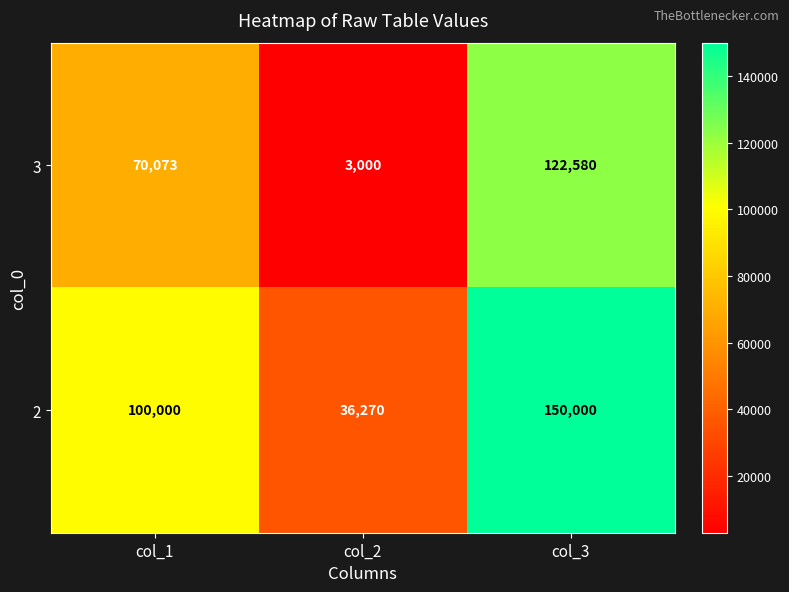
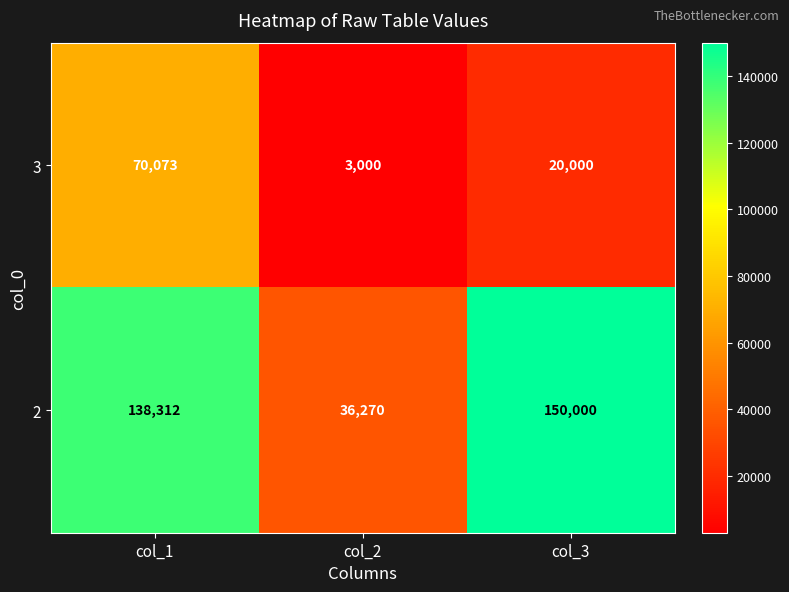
  {
    "3": {
      "col_1": "70,073",
      "col_2": "3,000",
-     "col_3": "122,580"
+     "col_3": "20,000"
    },
    "2": {
-     "col_1": "100,000",
+     "col_1": "138,312",
      "col_2": "36,270",
      "col_3": "150,000"
    }
  }
